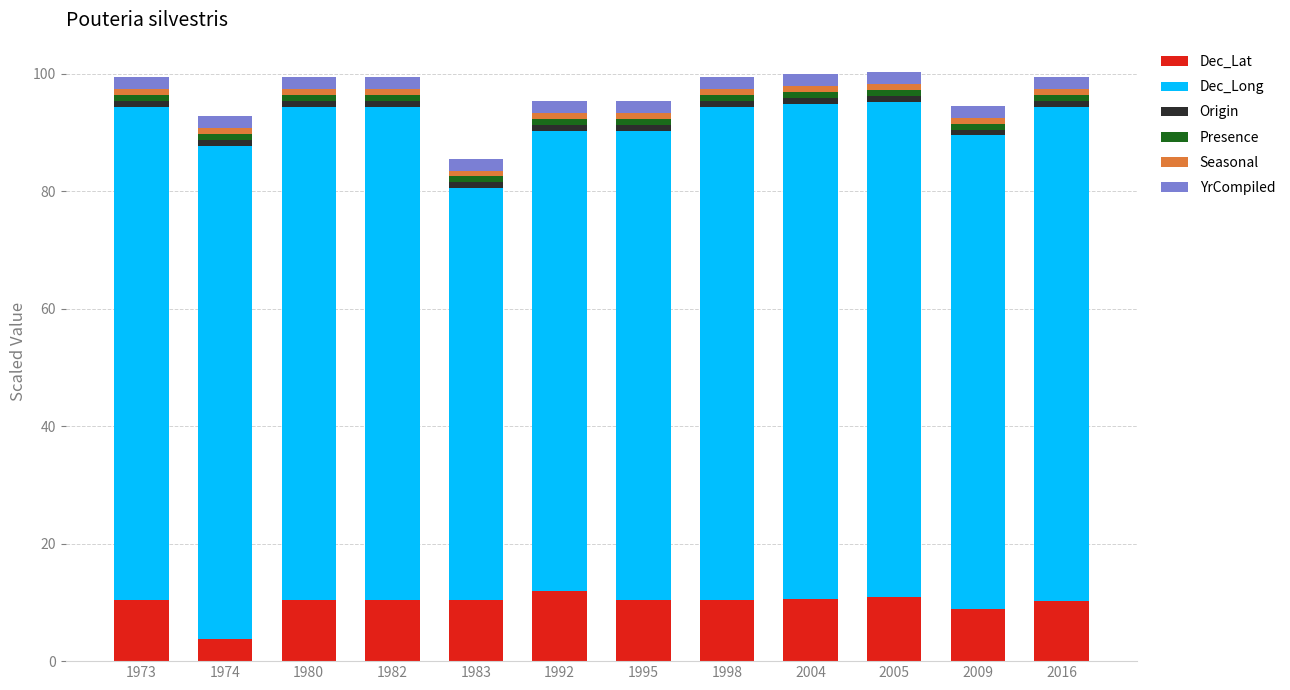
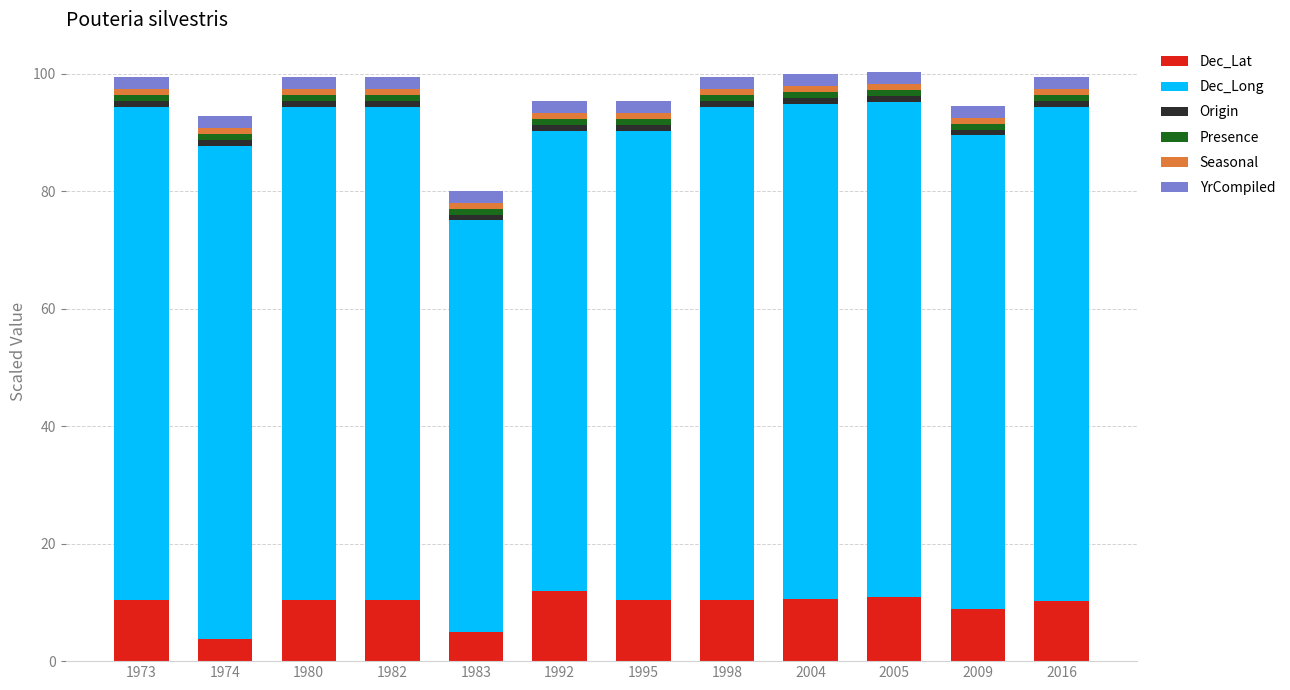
  {
    "Dec_Lat": {
      "1973": 10,
      "1974": 4,
      "1980": 10,
      "1982": 10,
-     "1983": 10,
+     "1983": 5,
      "1992": 12,
      "1995": 10,
      "1998": 10,
      "2004": 11,
      "2005": 11,
      "2009": 9,
      "2016": 10
    },
    "Dec_Long": {
      "1973": 84,
      "1974": 84,
      "1980": 84,
      "1982": 84,
      "1983": 70,
      "1992": 78,
      "1995": 80,
      "1998": 84,
      "2004": 84,
      "2005": 84,
      "2009": 81,
      "2016": 84
    },
    "Origin": {
      "1973": 1,
      "1974": 1,
      "1980": 1,
      "1982": 1,
      "1983": 1,
      "1992": 1,
      "1995": 1,
      "1998": 1,
      "2004": 1,
      "2005": 1,
      "2009": 1,
      "2016": 1
    },
    "Presence": {
      "1973": 1,
      "1974": 1,
      "1980": 1,
      "1982": 1,
      "1983": 1,
      "1992": 1,
      "1995": 1,
      "1998": 1,
      "2004": 1,
      "2005": 1,
      "2009": 1,
      "2016": 1
    },
    "Seasonal": {
      "1973": 1,
      "1974": 1,
      "1980": 1,
      "1982": 1,
      "1983": 1,
      "1992": 1,
      "1995": 1,
      "1998": 1,
      "2004": 1,
      "2005": 1,
      "2009": 1,
      "2016": 1
    },
    "YrCompiled": {
      "1973": 2,
      "1974": 2,
      "1980": 2,
      "1982": 2,
      "1983": 2,
      "1992": 2,
      "1995": 2,
      "1998": 2,
      "2004": 2,
      "2005": 2,
      "2009": 2,
      "2016": 2
    }
  }
